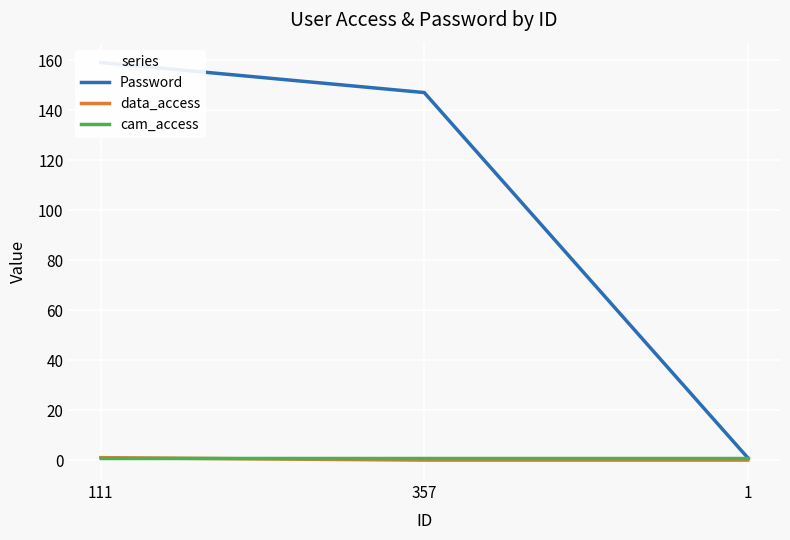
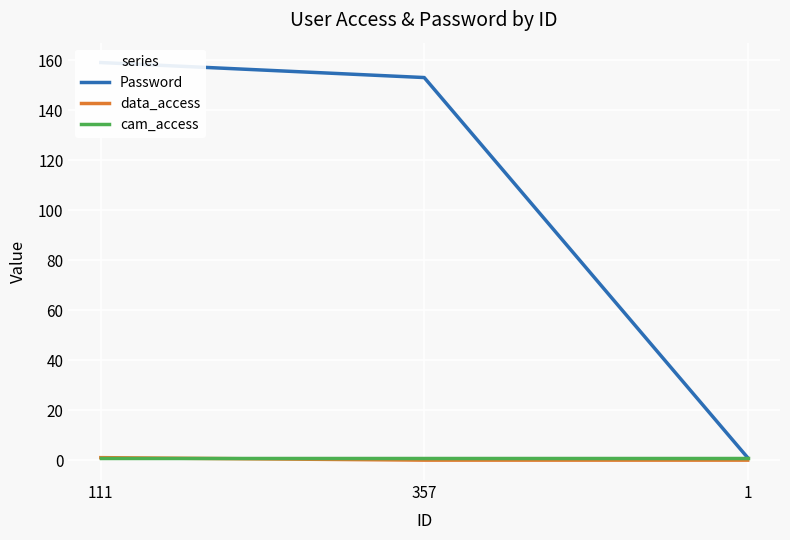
  {
    "Password": {
-     "357": 147
+     "357": 153
    }
  }
